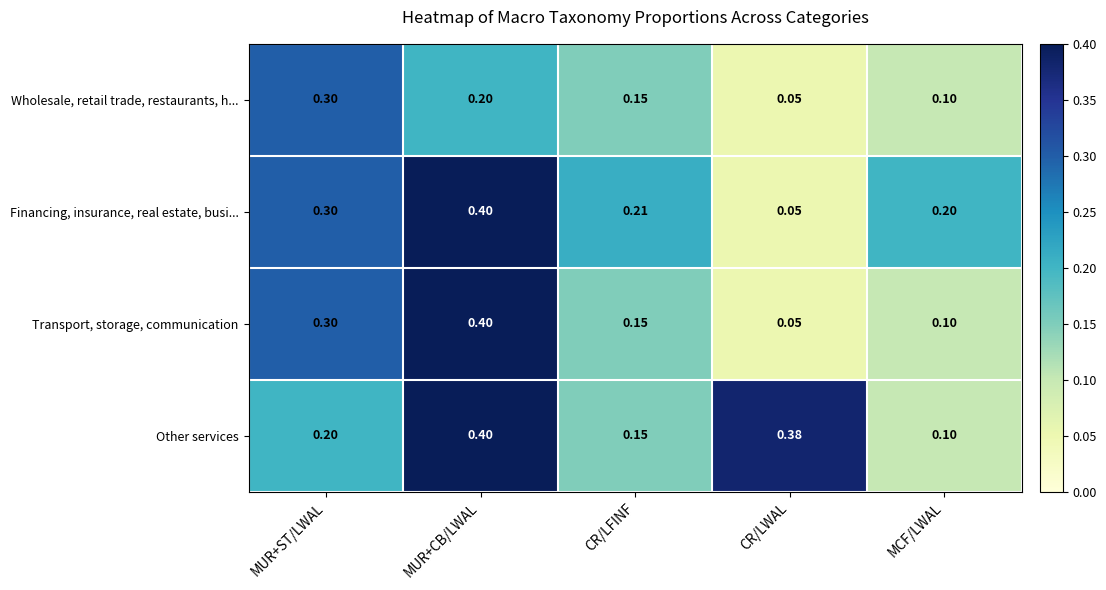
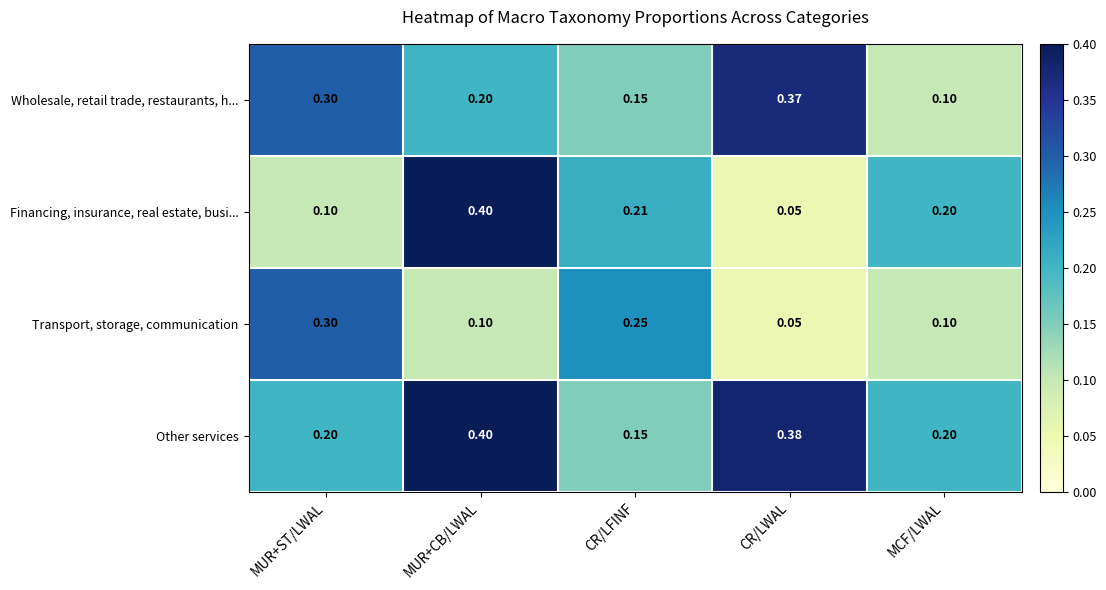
  {
    "Wholesale, retail trade, restaurants, h...": {
      "MUR+ST/LWAL": 0.30,
      "MUR+CB/LWAL": 0.20,
      "CR/LFINF": 0.15,
-     "CR/LWAL": 0.05,
+     "CR/LWAL": 0.37,
      "MCF/LWAL": 0.10
    },
    "Financing, insurance, real estate, busi...": {
-     "MUR+ST/LWAL": 0.30,
+     "MUR+ST/LWAL": 0.10,
      "MUR+CB/LWAL": 0.40,
      "CR/LFINF": 0.21,
      "CR/LWAL": 0.05,
      "MCF/LWAL": 0.20
    },
    "Transport, storage, communication": {
      "MUR+ST/LWAL": 0.30,
-     "MUR+CB/LWAL": 0.40,
-     "CR/LFINF": 0.15,
+     "MUR+CB/LWAL": 0.10,
+     "CR/LFINF": 0.25,
      "CR/LWAL": 0.05,
      "MCF/LWAL": 0.10
    },
    "Other services": {
      "MUR+ST/LWAL": 0.20,
      "MUR+CB/LWAL": 0.40,
      "CR/LFINF": 0.15,
      "CR/LWAL": 0.38,
-     "MCF/LWAL": 0.10
+     "MCF/LWAL": 0.20
    }
  }
